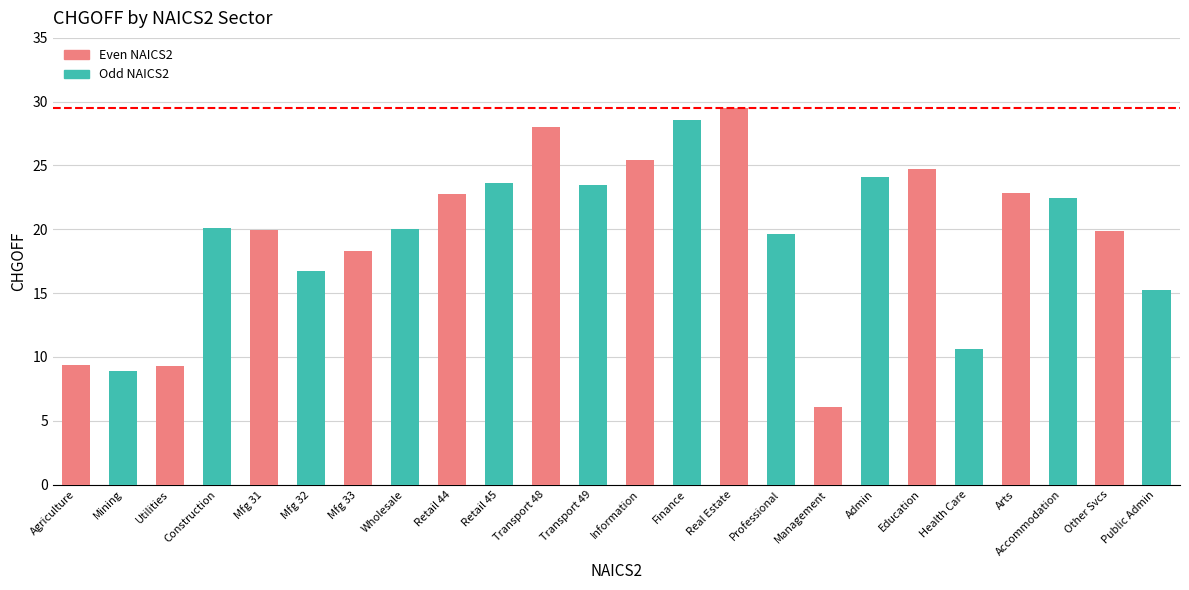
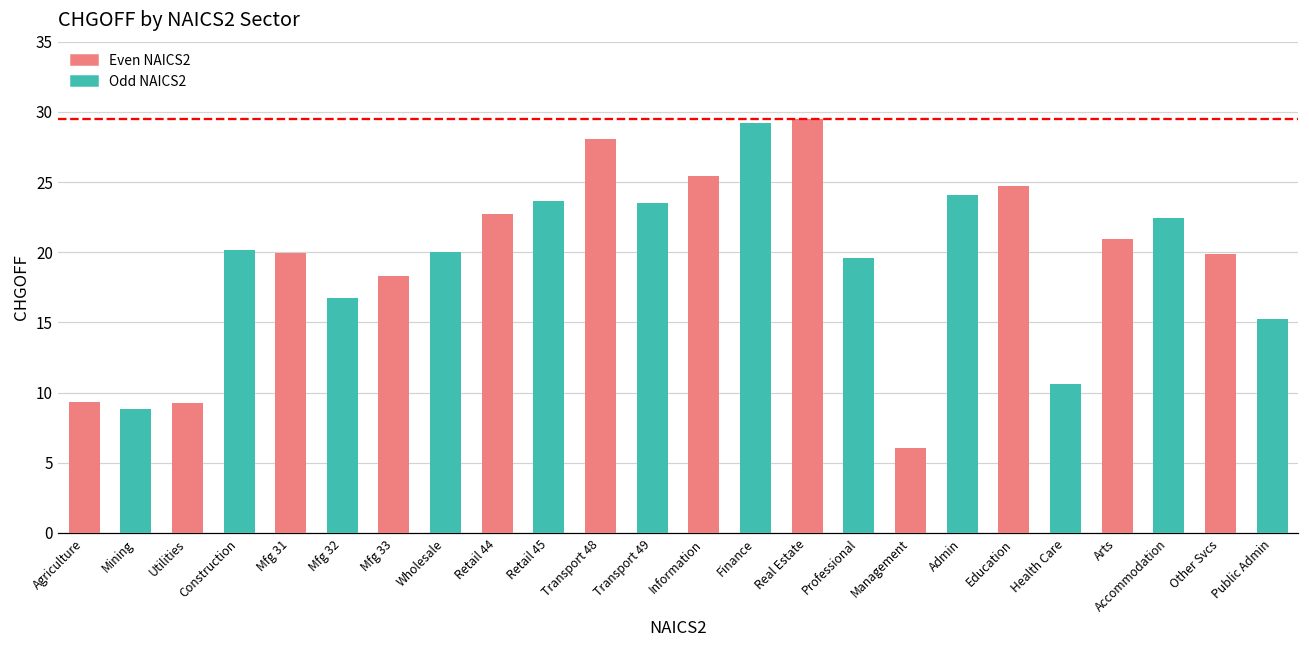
  {
    "Agriculture": 9.4,
    "Mining": 8.9,
    "Utilities": 9.3,
    "Construction": 20.1,
    "Mfg 31": 19.9,
    "Mfg 32": 16.8,
    "Mfg 33": 18.3,
    "Wholesale": 20.0,
    "Retail 44": 22.7,
    "Retail 45": 23.6,
    "Transport 48": 28.0,
    "Transport 49": 23.5,
    "Information": 25.4,
-   "Finance": 28.6,
+   "Finance": 29.2,
    "Real Estate": 29.5,
    "Professional": 19.6,
    "Management": 6.1,
    "Admin": 24.1,
    "Education": 24.7,
    "Health Care": 10.6,
-   "Arts": 22.8,
+   "Arts": 21.0,
    "Accommodation": 22.4,
    "Other Svcs": 19.9,
    "Public Admin": 15.3
  }
